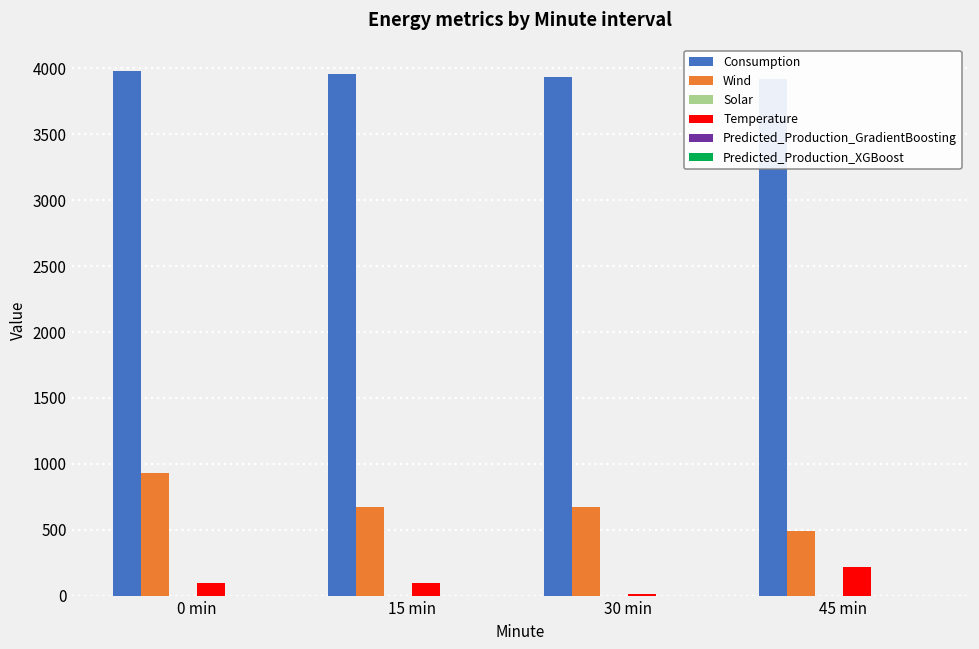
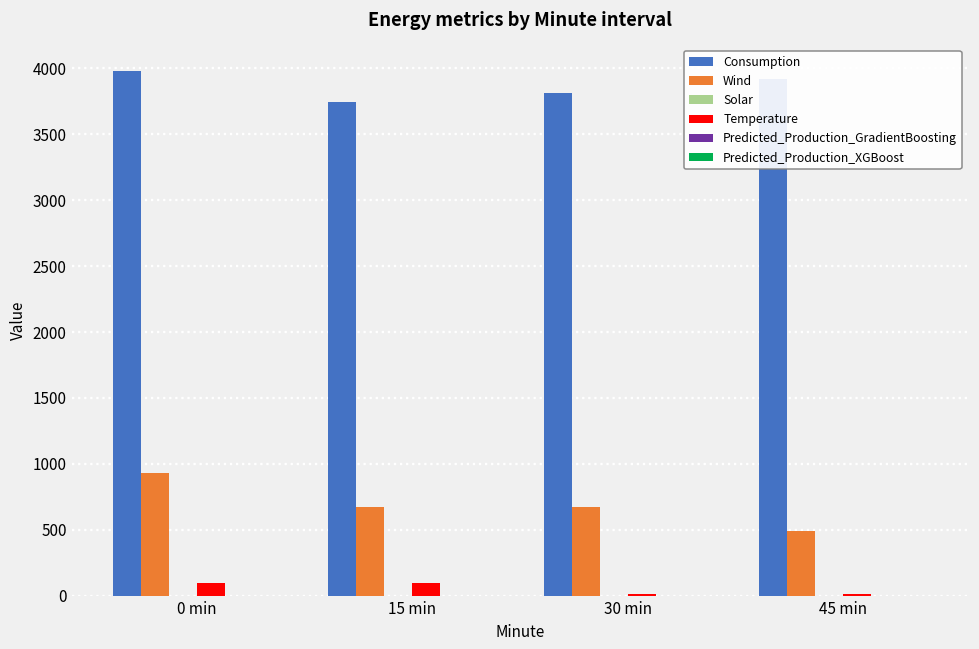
  {
    "Consumption": {
      "0 min": 3980,
-     "15 min": 3960,
-     "30 min": 3930
+     "15 min": 3750,
+     "30 min": 3810
    },
    "Wind": {
      "0 min": 930,
      "15 min": 680,
      "30 min": 680,
      "45 min": 490
    },
    "Solar": {
      "0 min": 0,
      "15 min": 0,
      "30 min": 0,
      "45 min": 0
    },
    "Temperature": {
      "0 min": 100,
      "15 min": 100,
-     "45 min": 220
+     "45 min": 10
    }
  }
